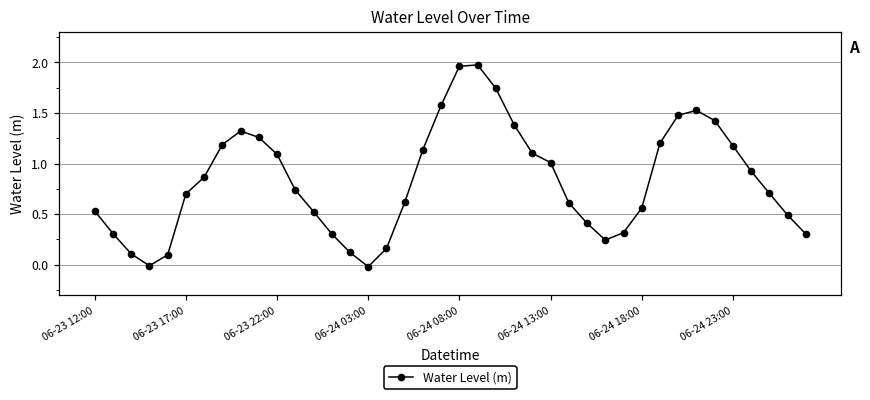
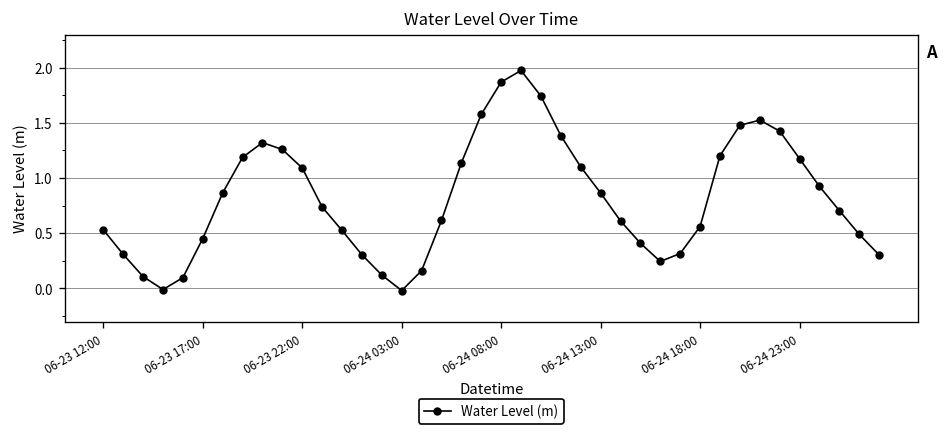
  {
    "06-23 12:00": 0.5,
-   "06-23 17:00": 0.7,
+   "06-23 17:00": 0.5,
    "06-23 22:00": 1.1,
    "06-24 03:00": 0.0,
-   "06-24 08:00": 2.0,
-   "06-24 13:00": 1.0,
+   "06-24 08:00": 1.9,
+   "06-24 13:00": 0.9,
    "06-24 18:00": 0.6,
    "06-24 23:00": 1.2
  }
